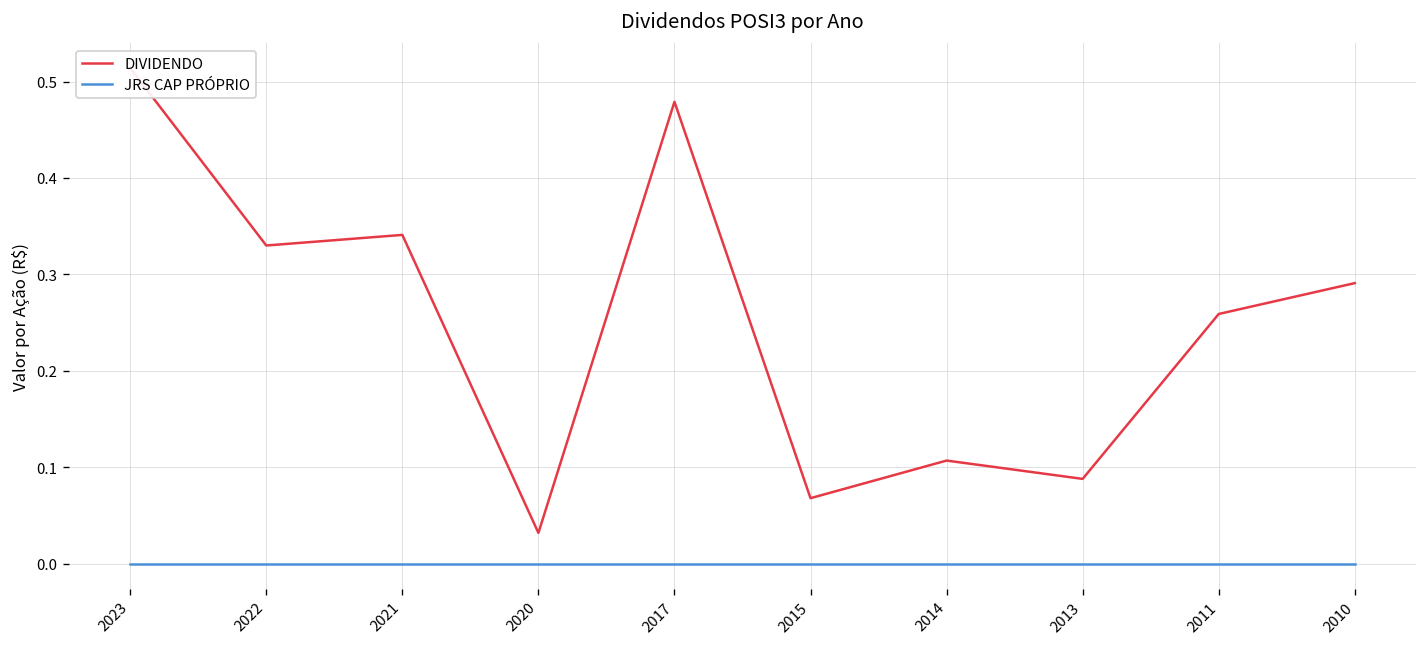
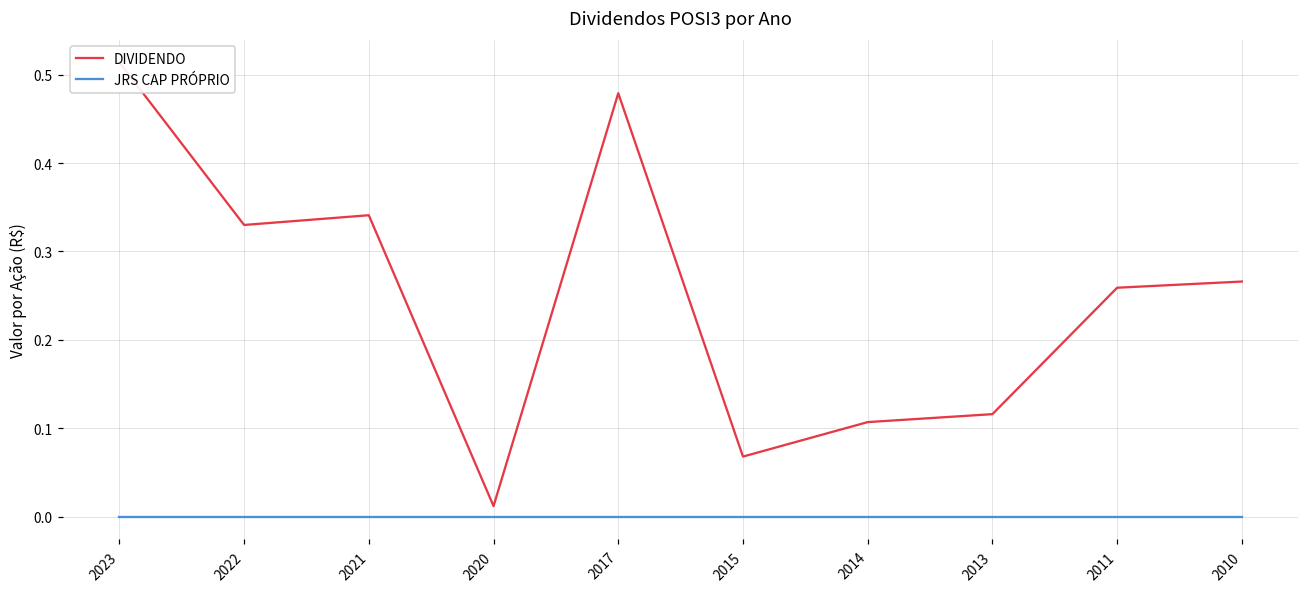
  {
    "DIVIDENDO": {
      "2022": 0.33,
      "2021": 0.34,
-     "2020": 0.03,
+     "2020": 0.01,
      "2017": 0.48,
      "2015": 0.07,
      "2014": 0.11,
-     "2013": 0.09,
+     "2013": 0.12,
      "2011": 0.26,
-     "2010": 0.29
+     "2010": 0.27
    },
    "JRS CAP PRÓPRIO": {
      "2023": 0.00,
      "2022": 0.00,
      "2021": 0.00,
      "2020": 0.00,
      "2017": 0.00,
      "2015": 0.00,
      "2014": 0.00,
      "2013": 0.00,
      "2011": 0.00,
      "2010": 0.00
    }
  }
